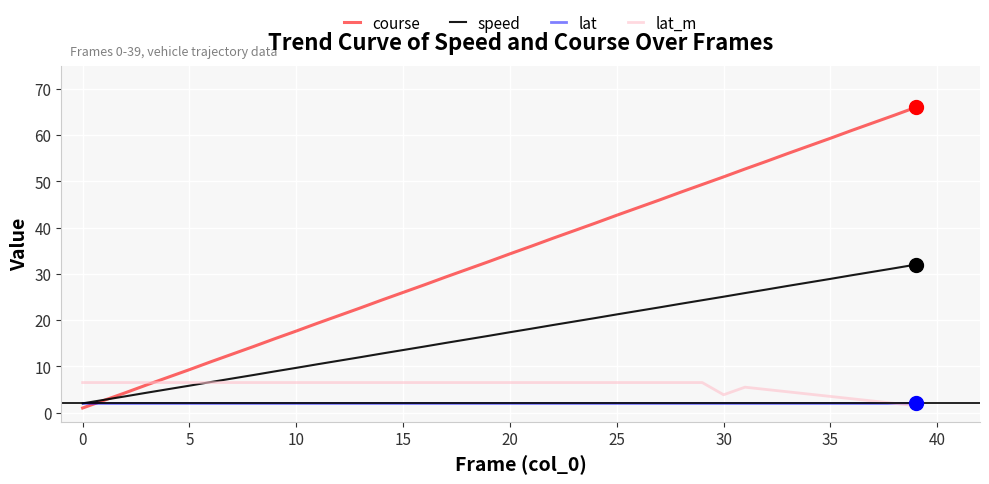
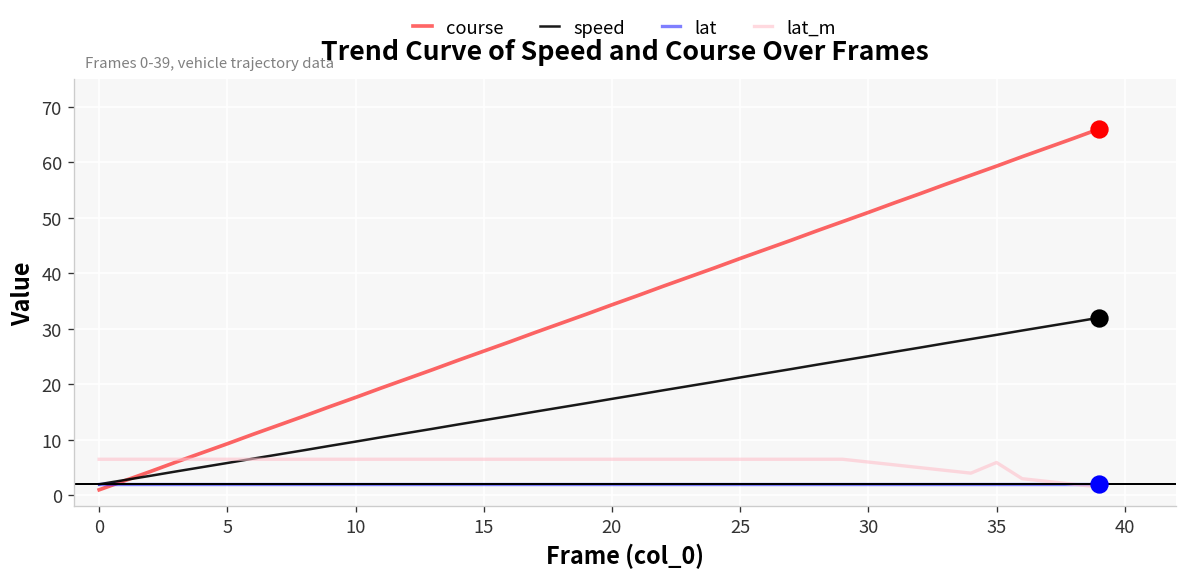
  {
    "lat_m": {
      "0": 7,
      "5": 7,
      "10": 7,
      "15": 7,
      "20": 7,
      "25": 7,
-     "30": 4,
-     "35": 4
+     "30": 6,
+     "35": 6
    }
  }
